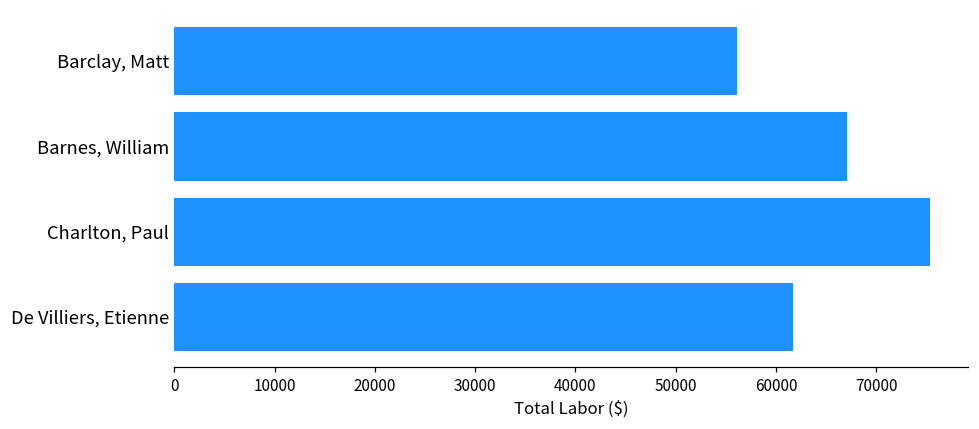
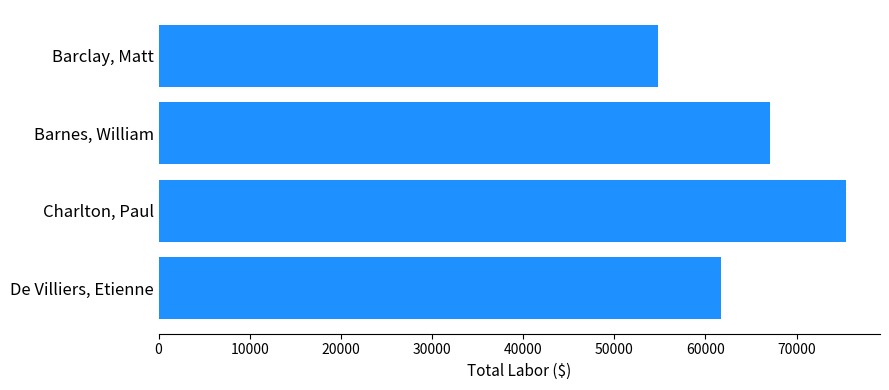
  {
-   "Barclay, Matt": 56000,
+   "Barclay, Matt": 55000,
    "Barnes, William": 67000,
    "Charlton, Paul": 75000,
    "De Villiers, Etienne": 62000
  }
